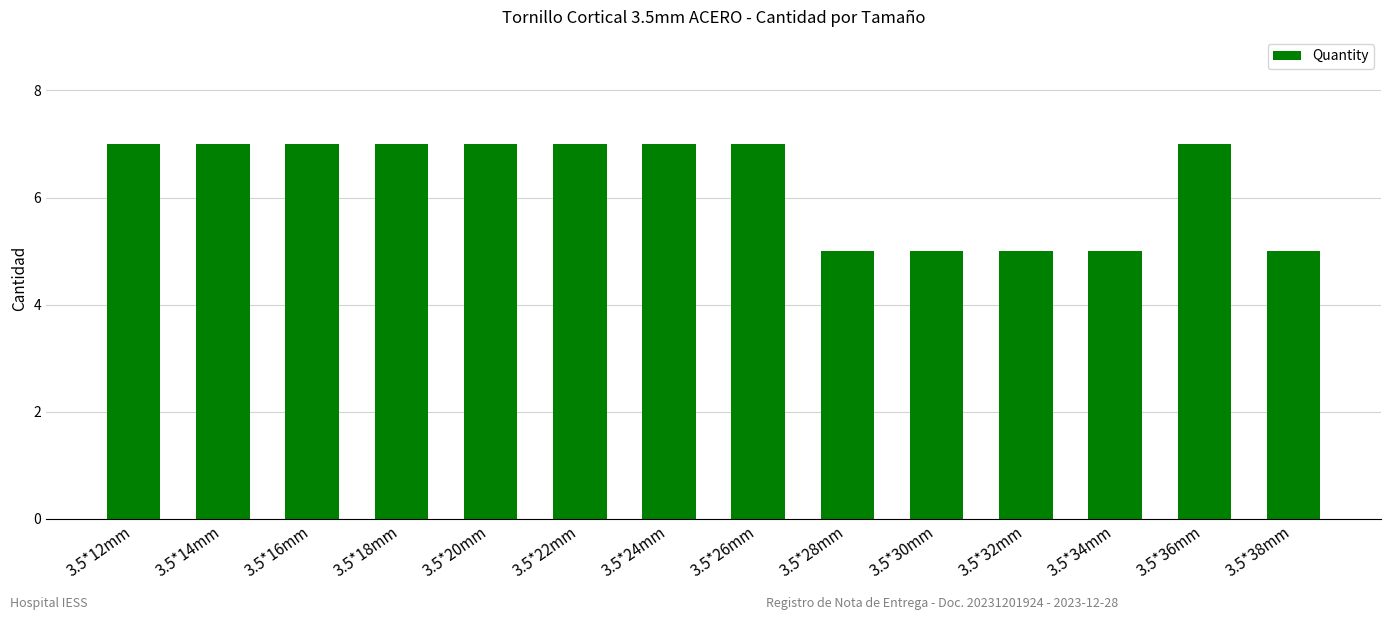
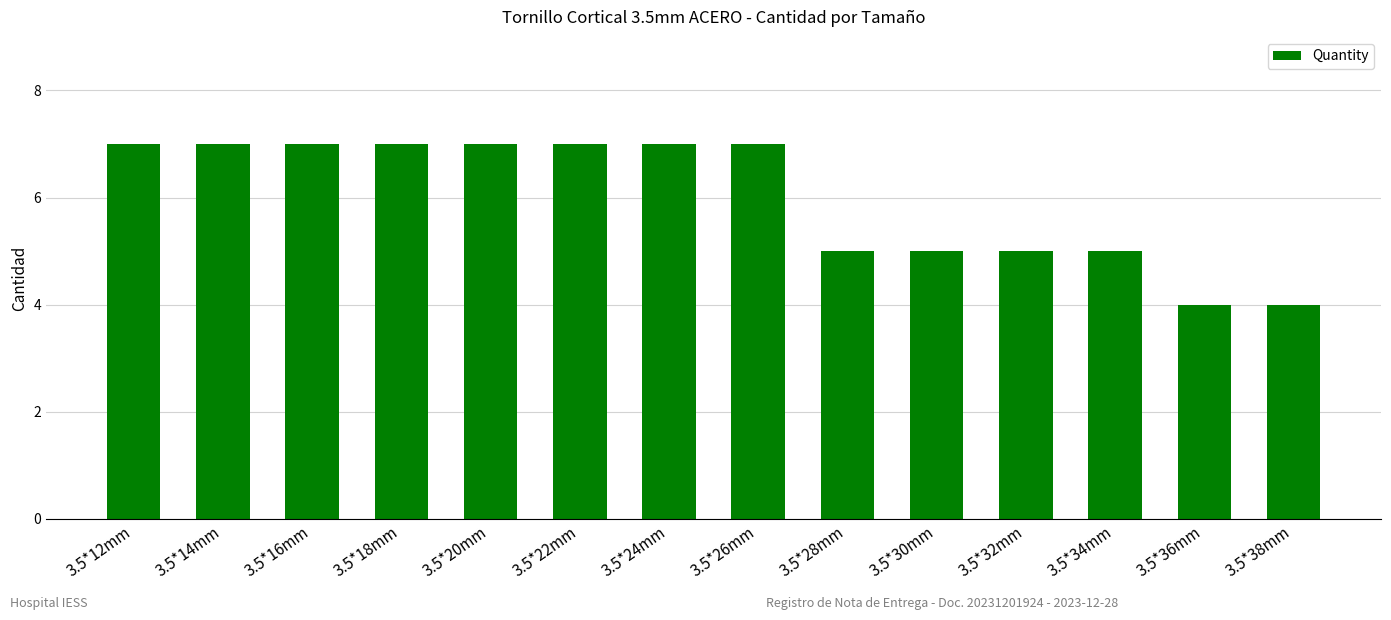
  {
    "3.5*12mm": 7,
    "3.5*14mm": 7,
    "3.5*16mm": 7,
    "3.5*18mm": 7,
    "3.5*20mm": 7,
    "3.5*22mm": 7,
    "3.5*24mm": 7,
    "3.5*26mm": 7,
    "3.5*28mm": 5,
    "3.5*30mm": 5,
    "3.5*32mm": 5,
    "3.5*34mm": 5,
-   "3.5*36mm": 7,
-   "3.5*38mm": 5
+   "3.5*36mm": 4,
+   "3.5*38mm": 4
  }
